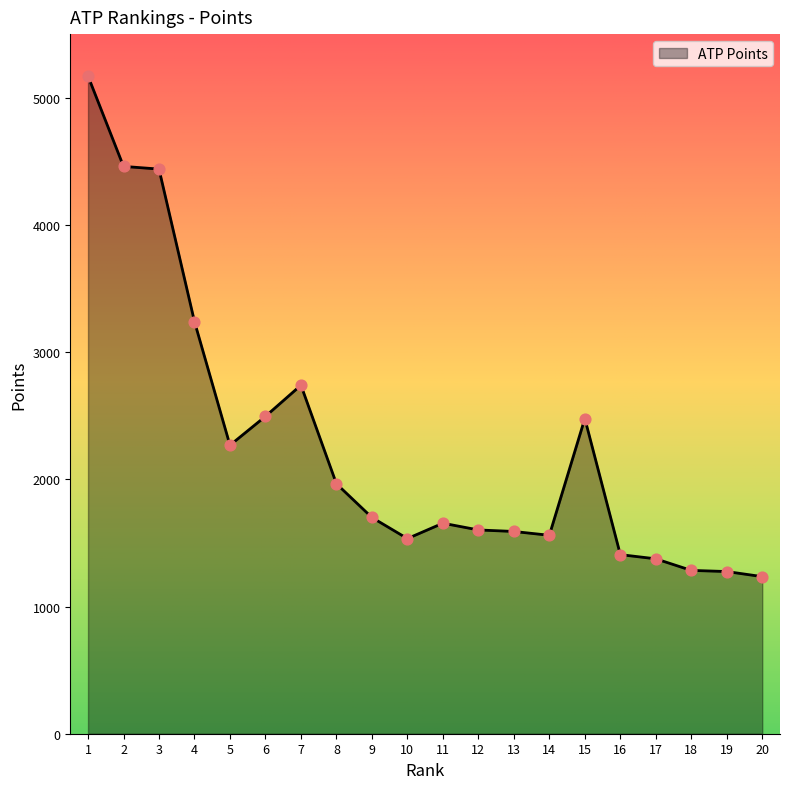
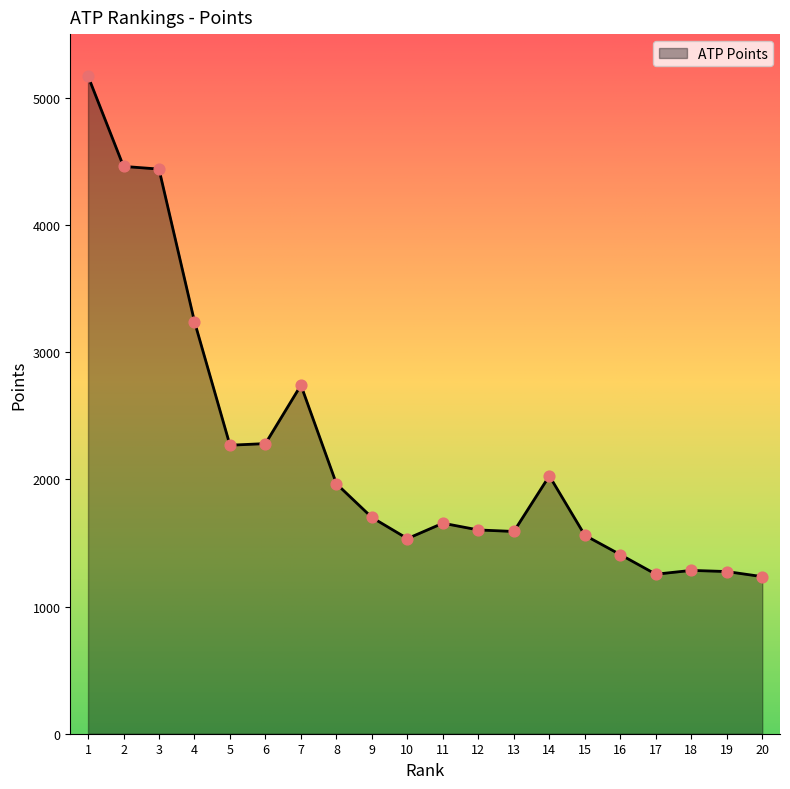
  {
    "1": 5170,
    "2": 4460,
    "3": 4440,
    "4": 3240,
    "5": 2270,
-   "6": 2500,
+   "6": 2280,
    "7": 2740,
    "8": 1970,
    "9": 1700,
    "10": 1530,
    "11": 1660,
    "12": 1600,
    "13": 1590,
-   "14": 1560,
-   "15": 2480,
+   "14": 2030,
+   "15": 1560,
    "16": 1410,
-   "17": 1380,
+   "17": 1250,
    "18": 1280,
    "19": 1280,
    "20": 1240
  }
